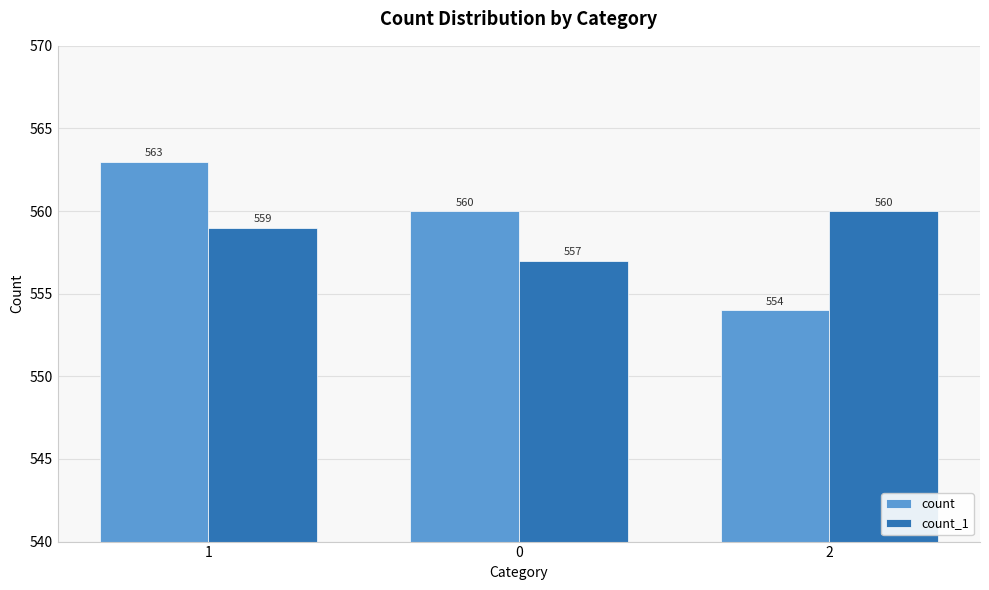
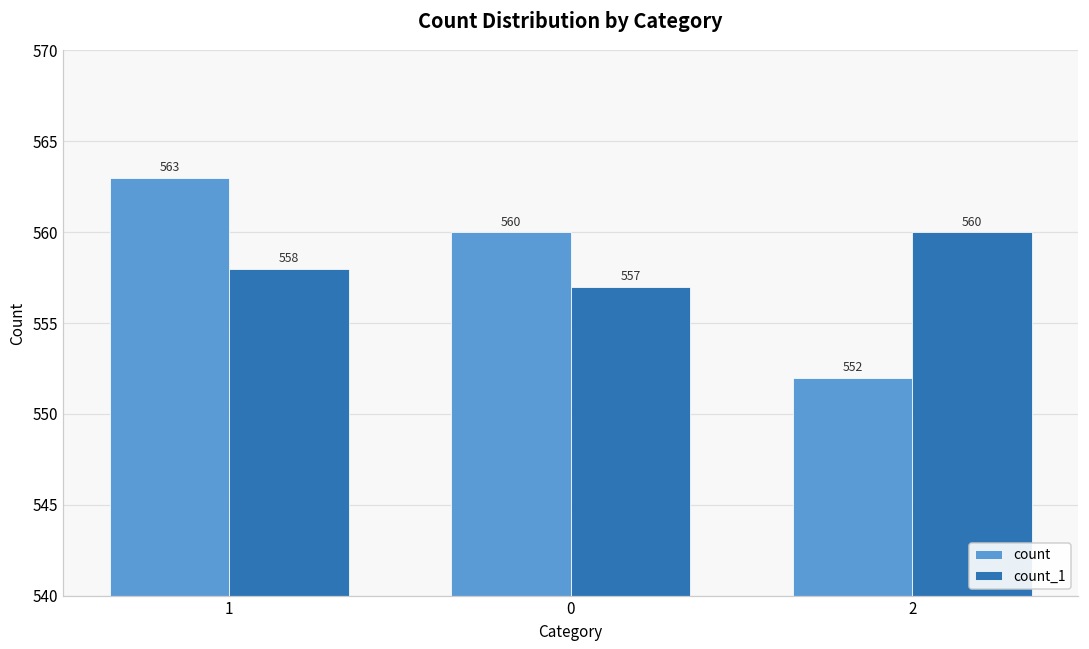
  {
    "count": {
      "1": 563,
      "0": 560,
-     "2": 554
+     "2": 552
    },
    "count_1": {
-     "1": 559,
+     "1": 558,
      "0": 557,
      "2": 560
    }
  }
